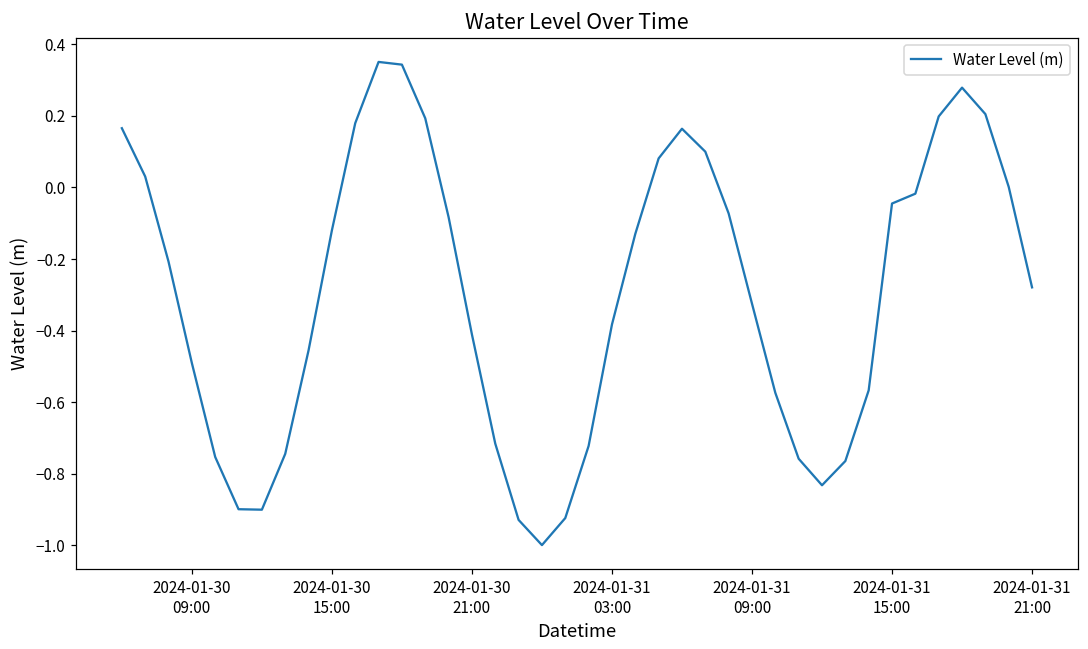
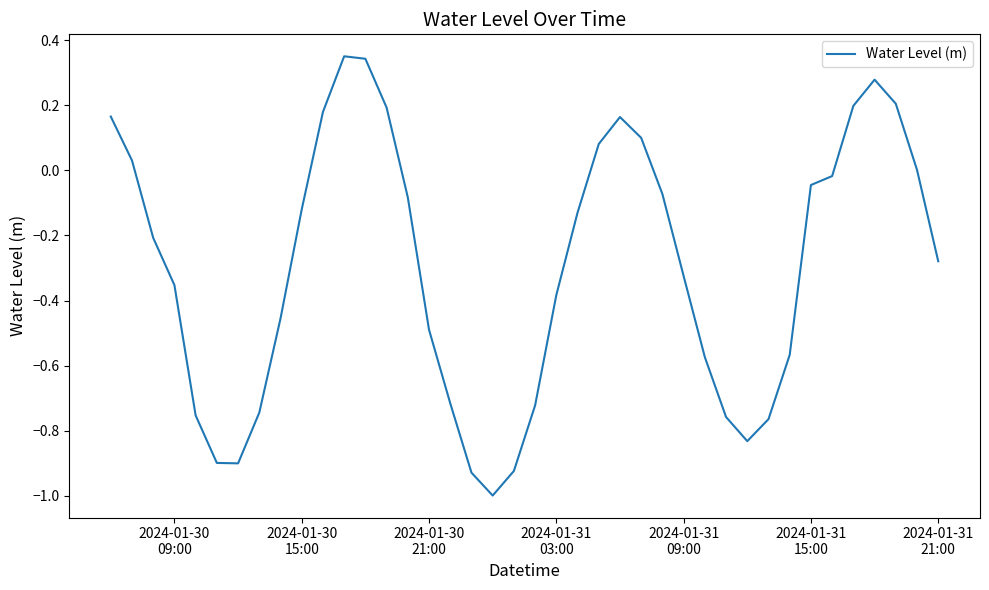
  {
-   "2024-01-30 09:00": -0.49,
+   "2024-01-30 09:00": -0.35,
    "2024-01-30 15:00": -0.12,
-   "2024-01-30 21:00": -0.41,
+   "2024-01-30 21:00": -0.49,
    "2024-01-31 03:00": -0.38,
    "2024-01-31 09:00": -0.32,
    "2024-01-31 15:00": -0.04,
    "2024-01-31 21:00": -0.28
  }
